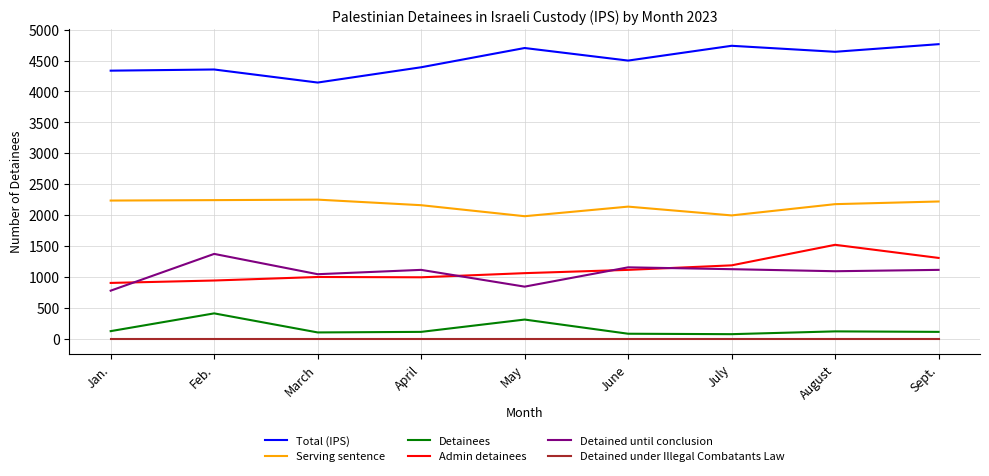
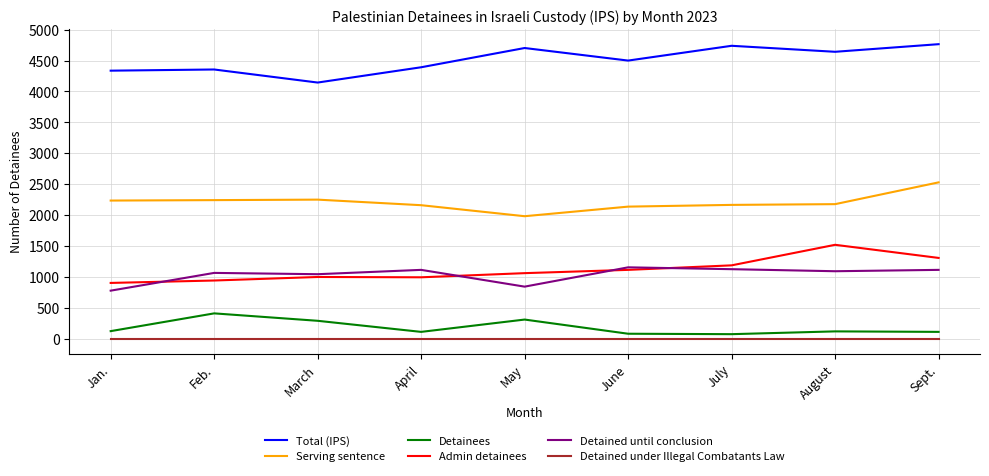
  {
    "Total (IPS)": {
      "Jan.": 4300,
      "Feb.": 4400,
      "March": 4100,
      "April": 4400,
      "May": 4700,
      "June": 4500,
      "July": 4700,
      "August": 4600,
      "Sept.": 4800
    },
    "Serving sentence": {
      "Jan.": 2200,
      "Feb.": 2200,
      "March": 2300,
      "April": 2200,
      "May": 2000,
      "June": 2100,
-     "July": 2000,
+     "July": 2200,
      "August": 2200,
-     "Sept.": 2200
+     "Sept.": 2500
    },
    "Detainees": {
      "Jan.": 100,
      "Feb.": 400,
-     "March": 100,
+     "March": 300,
      "April": 100,
      "May": 300,
      "June": 100,
      "July": 100,
      "August": 100,
      "Sept.": 100
    },
    "Admin detainees": {
      "Jan.": 900,
      "Feb.": 900,
      "March": 1000,
      "April": 1000,
      "May": 1100,
      "July": 1200,
      "August": 1500,
      "Sept.": 1300
    },
    "Detained until conclusion": {
      "Jan.": 800,
-     "Feb.": 1400,
+     "Feb.": 1100,
      "March": 1000,
      "April": 1100,
      "May": 800,
      "July": 1100,
      "August": 1100,
      "Sept.": 1100
    },
    "Detained under Illegal Combatants Law": {
      "Jan.": 0,
      "Feb.": 0,
      "March": 0,
      "April": 0,
      "May": 0,
      "June": 0,
      "July": 0,
      "August": 0,
      "Sept.": 0
    }
  }
